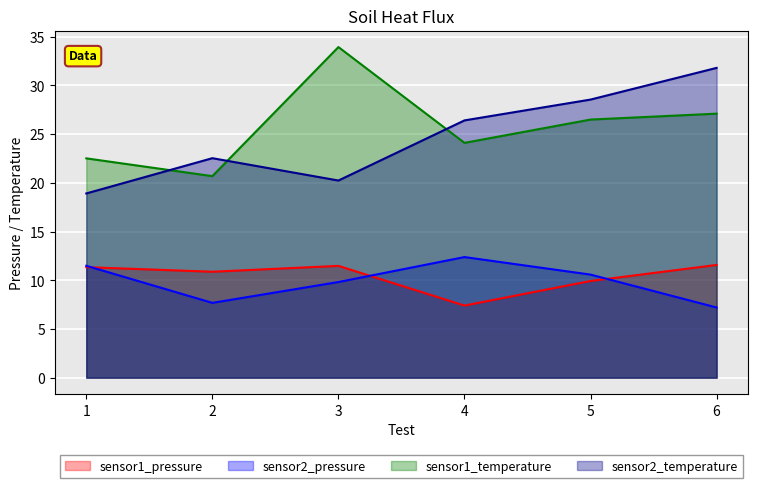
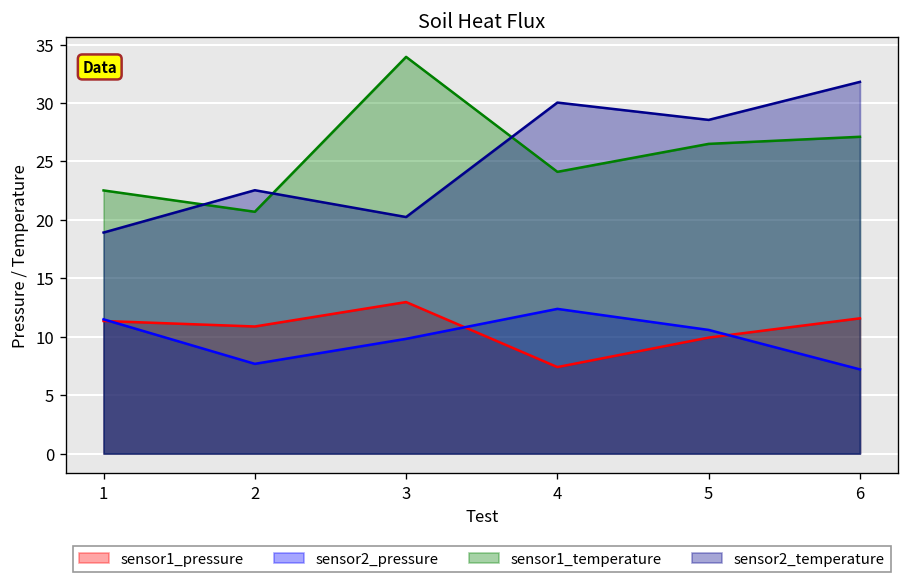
  {
    "sensor1_pressure": {
      "2": 11,
-     "3": 11,
+     "3": 13,
      "4": 7,
      "5": 10,
      "6": 12
    },
    "sensor2_pressure": {
      "2": 8,
      "3": 10,
      "4": 12,
      "5": 11,
      "6": 7
    },
    "sensor1_temperature": {
      "1": 23,
      "2": 21,
      "3": 34,
      "4": 24,
      "5": 27,
      "6": 27
    },
    "sensor2_temperature": {
      "1": 19,
      "2": 23,
      "3": 20,
-     "4": 26,
+     "4": 30,
      "5": 29,
      "6": 32
    }
  }
